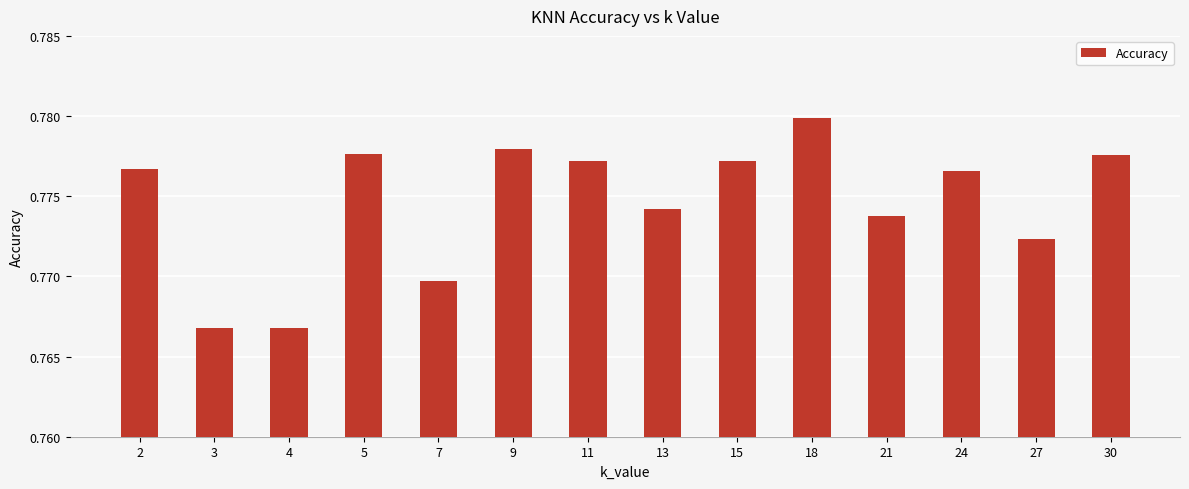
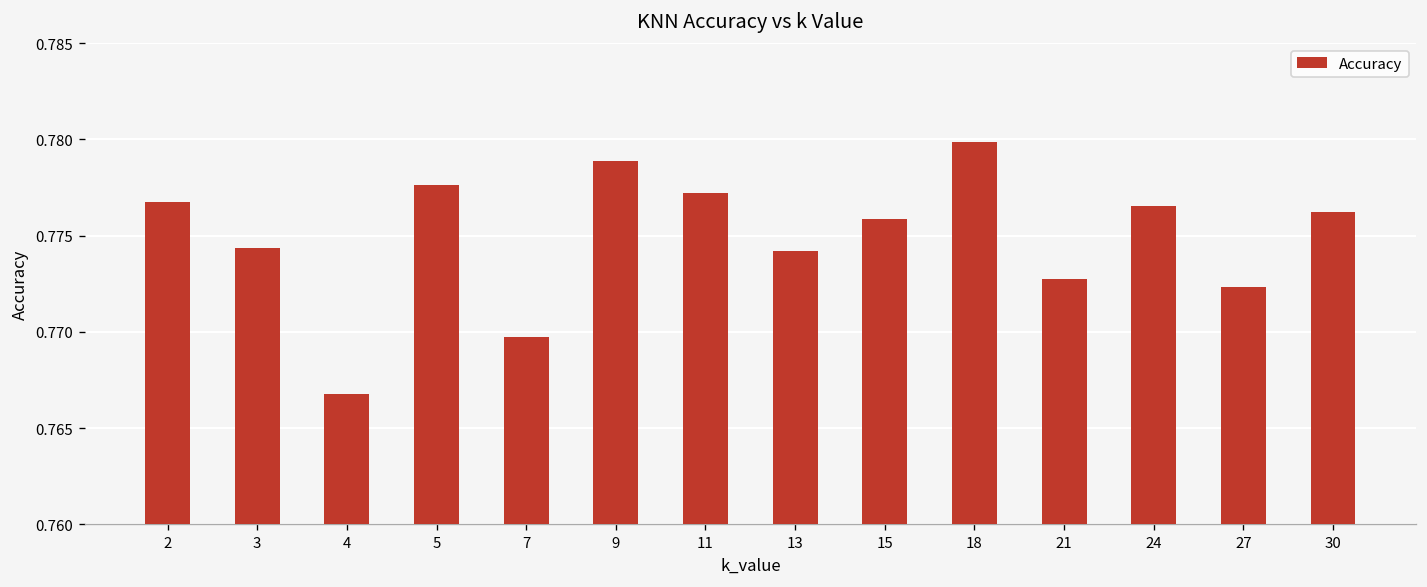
  {
    "2": 0.7767,
-   "3": 0.7668,
+   "3": 0.7744,
    "4": 0.7668,
    "5": 0.7776,
    "7": 0.7697,
-   "9": 0.7780,
+   "9": 0.7789,
    "11": 0.7772,
    "13": 0.7742,
-   "15": 0.7772,
+   "15": 0.7758,
    "18": 0.7799,
-   "21": 0.7737,
+   "21": 0.7727,
    "24": 0.7766,
    "27": 0.7723,
-   "30": 0.7776
+   "30": 0.7762
  }
